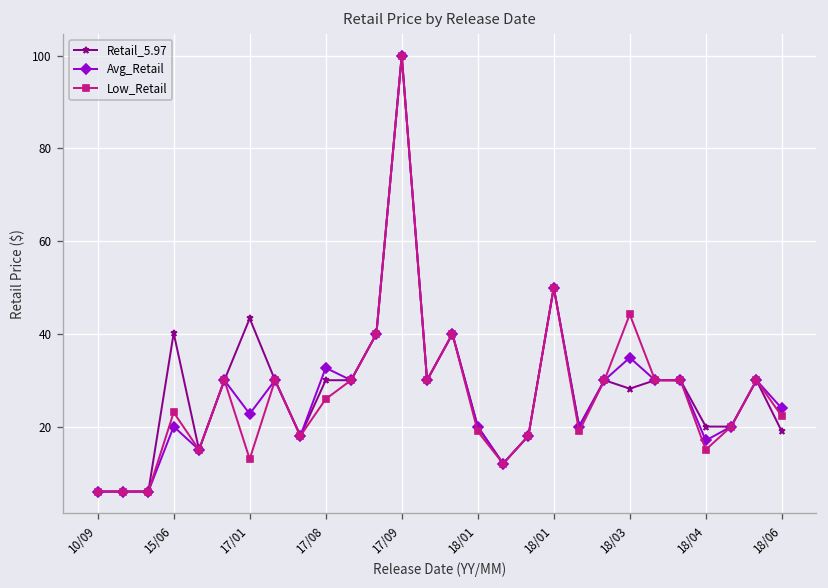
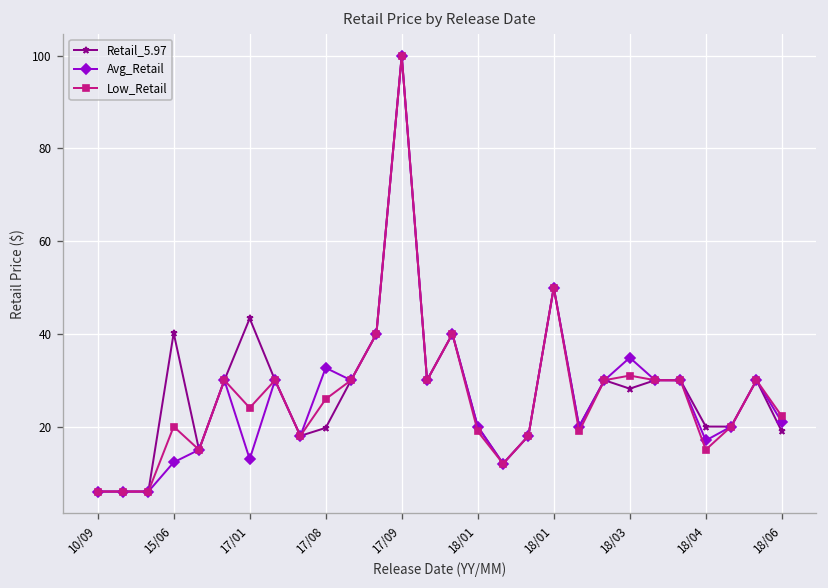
  {
    "Retail_5.97": {
      "15/06": 40,
      "17/01": 43,
-     "17/08": 30,
+     "17/08": 20,
      "18/03": 28,
      "18/04": 20,
      "18/06": 19
    },
    "Avg_Retail": {
-     "15/06": 20,
-     "17/01": 23,
+     "15/06": 12,
+     "17/01": 13,
      "17/08": 33,
      "18/03": 35,
      "18/04": 17,
-     "18/06": 24
+     "18/06": 21
    },
    "Low_Retail": {
-     "15/06": 23,
-     "17/01": 13,
+     "15/06": 20,
+     "17/01": 24,
      "17/08": 26,
-     "18/03": 44,
+     "18/03": 31,
      "18/04": 15,
      "18/06": 22
    }
  }
